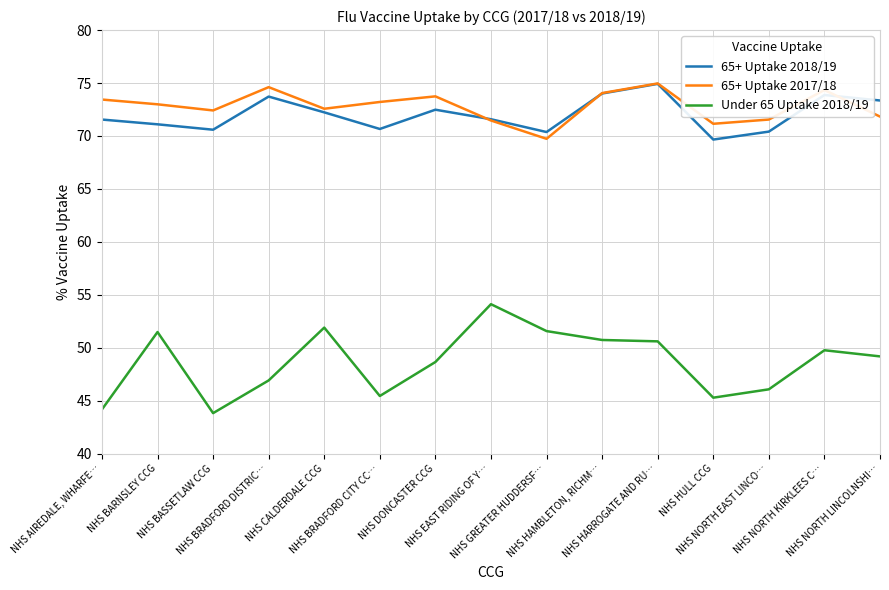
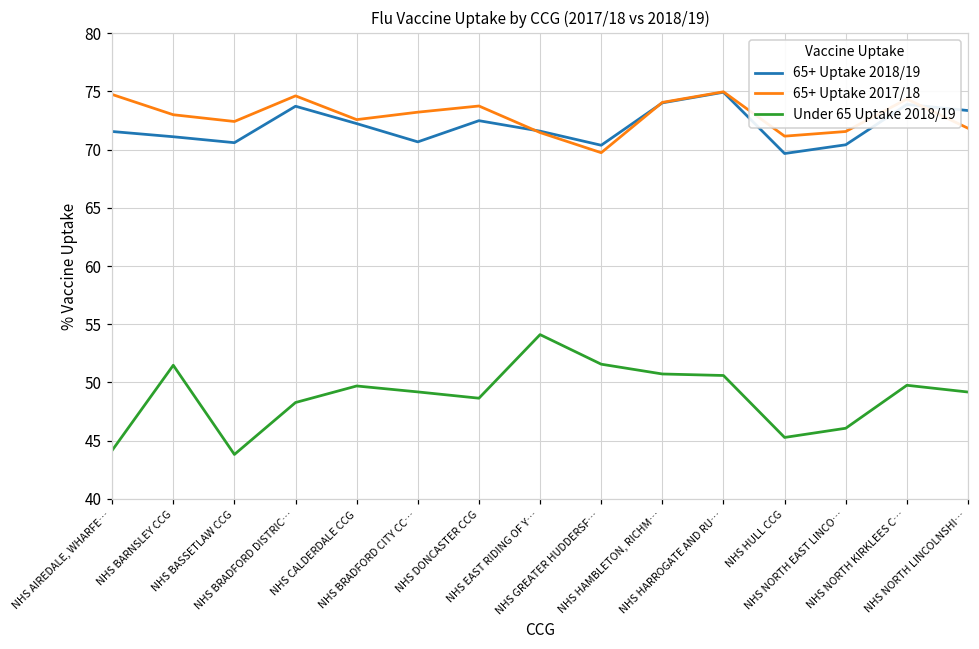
  {
    "65+ Uptake 2018/19": {
      "NHS AIREDALE, WHARFE…": 71.6,
      "NHS BARNSLEY CCG": 71.1,
      "NHS BASSETLAW CCG": 70.6,
      "NHS BRADFORD DISTRIC…": 73.7,
      "NHS CALDERDALE CCG": 72.2,
      "NHS BRADFORD CITY CC…": 70.7,
      "NHS DONCASTER CCG": 72.5,
      "NHS GREATER HUDDERSF…": 70.4,
      "NHS HULL CCG": 69.7,
      "NHS NORTH EAST LINCO…": 70.4,
      "NHS NORTH LINCOLNSHI…": 73.4
    },
    "65+ Uptake 2017/18": {
-     "NHS AIREDALE, WHARFE…": 73.4,
+     "NHS AIREDALE, WHARFE…": 74.7,
      "NHS BARNSLEY CCG": 73.0,
      "NHS BASSETLAW CCG": 72.4,
      "NHS BRADFORD DISTRIC…": 74.6,
      "NHS CALDERDALE CCG": 72.6,
      "NHS BRADFORD CITY CC…": 73.2,
      "NHS DONCASTER CCG": 73.7,
      "NHS GREATER HUDDERSF…": 69.7,
      "NHS HULL CCG": 71.2,
      "NHS NORTH EAST LINCO…": 71.6,
      "NHS NORTH LINCOLNSHI…": 71.8
    },
    "Under 65 Uptake 2018/19": {
      "NHS AIREDALE, WHARFE…": 44.2,
      "NHS BARNSLEY CCG": 51.5,
      "NHS BASSETLAW CCG": 43.8,
-     "NHS BRADFORD DISTRIC…": 46.9,
-     "NHS CALDERDALE CCG": 51.9,
-     "NHS BRADFORD CITY CC…": 45.4,
+     "NHS BRADFORD DISTRIC…": 48.3,
+     "NHS CALDERDALE CCG": 49.7,
+     "NHS BRADFORD CITY CC…": 49.2,
      "NHS DONCASTER CCG": 48.7,
      "NHS EAST RIDING OF Y…": 54.1,
      "NHS GREATER HUDDERSF…": 51.6,
      "NHS HAMBLETON, RICHM…": 50.7,
      "NHS HARROGATE AND RU…": 50.6,
      "NHS HULL CCG": 45.3,
      "NHS NORTH EAST LINCO…": 46.1,
      "NHS NORTH KIRKLEES C…": 49.8,
      "NHS NORTH LINCOLNSHI…": 49.2
    }
  }
